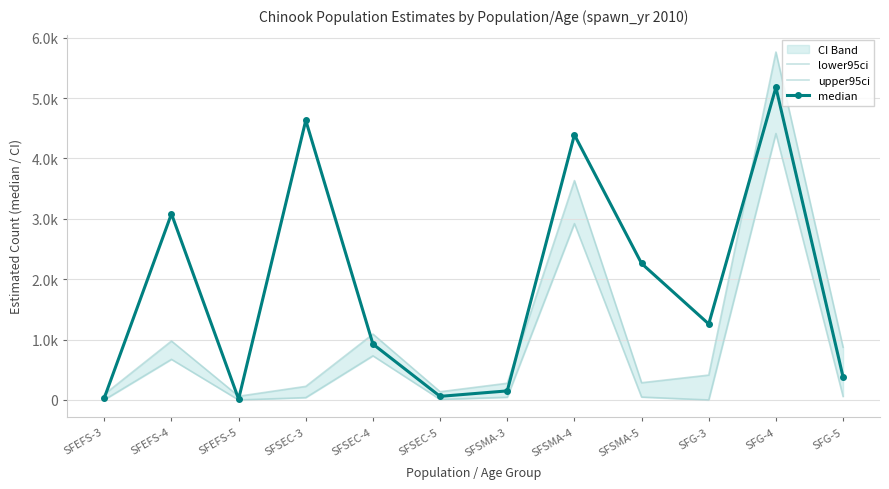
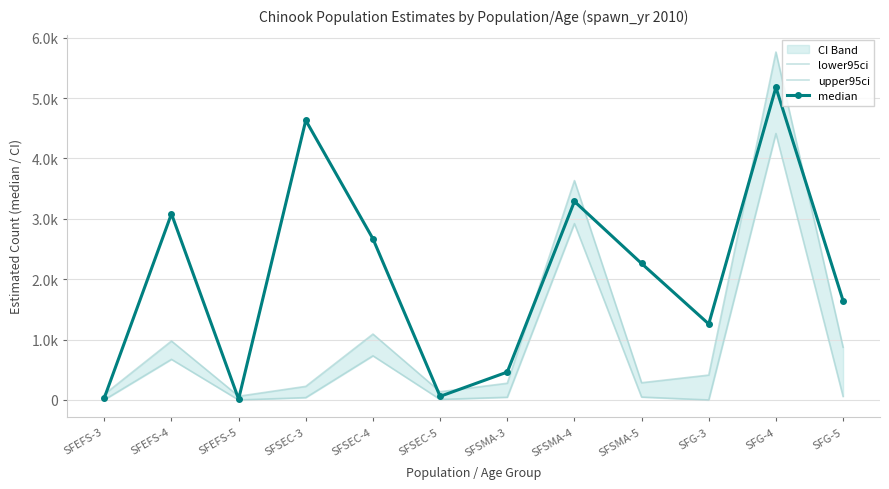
  {
    "median": {
      "SFEFS-4": 3100,
      "SFSEC-3": 4600,
-     "SFSEC-4": 900,
+     "SFSEC-4": 2700,
      "SFSEC-5": 100,
-     "SFSMA-3": 200,
-     "SFSMA-4": 4400,
+     "SFSMA-3": 500,
+     "SFSMA-4": 3300,
      "SFSMA-5": 2300,
      "SFG-3": 1300,
      "SFG-4": 5200,
-     "SFG-5": 400
+     "SFG-5": 1600
    }
  }
